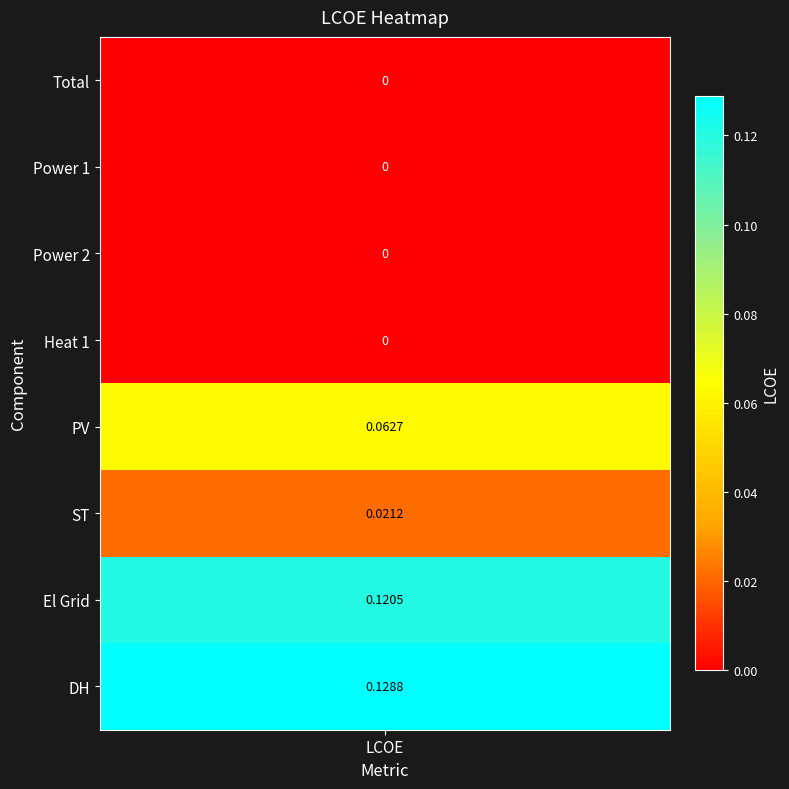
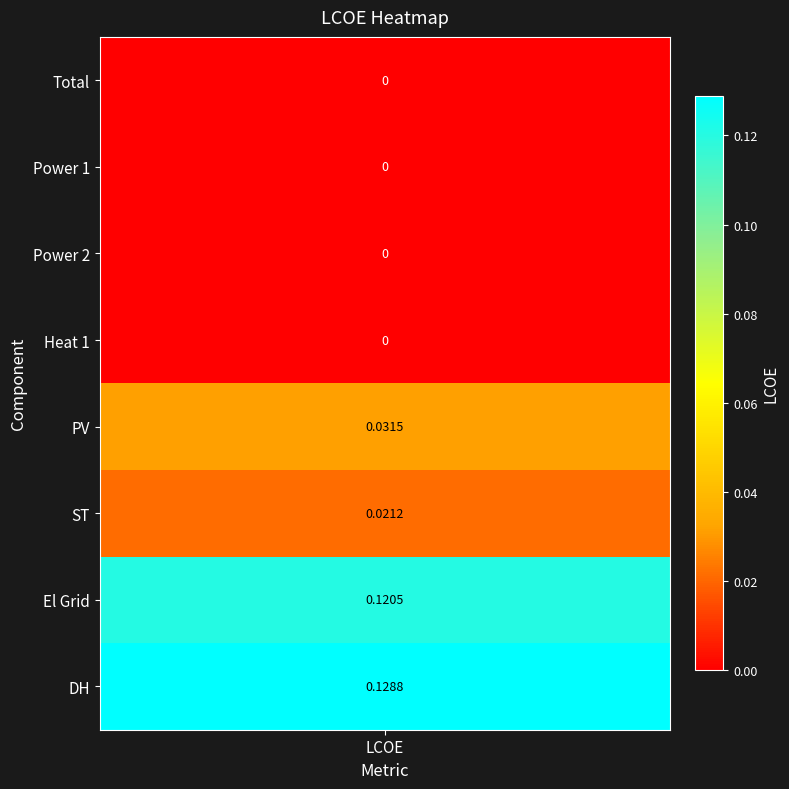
  {
    "Total": {
      "LCOE": 0
    },
    "Power 1": {
      "LCOE": 0
    },
    "Power 2": {
      "LCOE": 0
    },
    "Heat 1": {
      "LCOE": 0
    },
    "PV": {
-     "LCOE": 0.0627
+     "LCOE": 0.0315
    },
    "ST": {
      "LCOE": 0.0212
    },
    "El Grid": {
      "LCOE": 0.1205
    },
    "DH": {
      "LCOE": 0.1288
    }
  }
